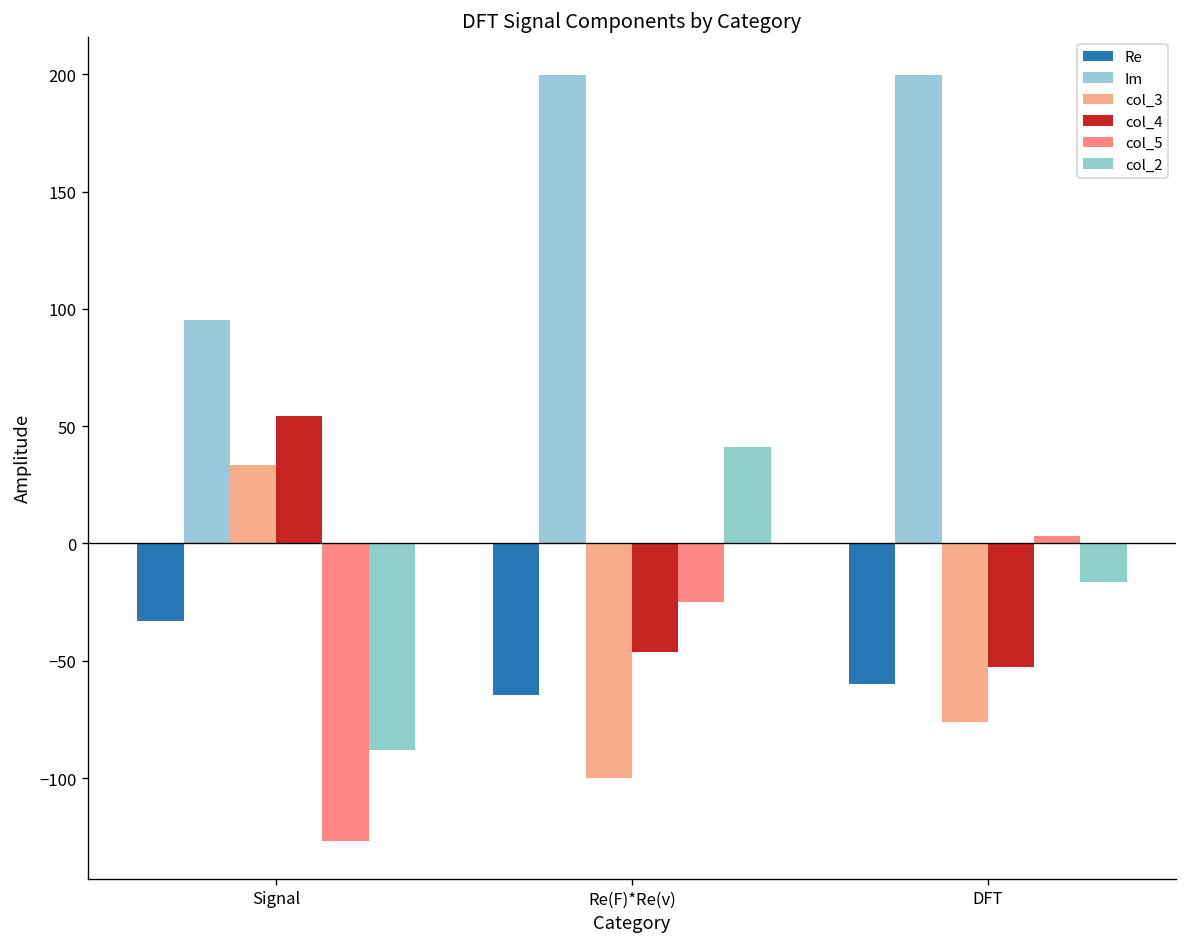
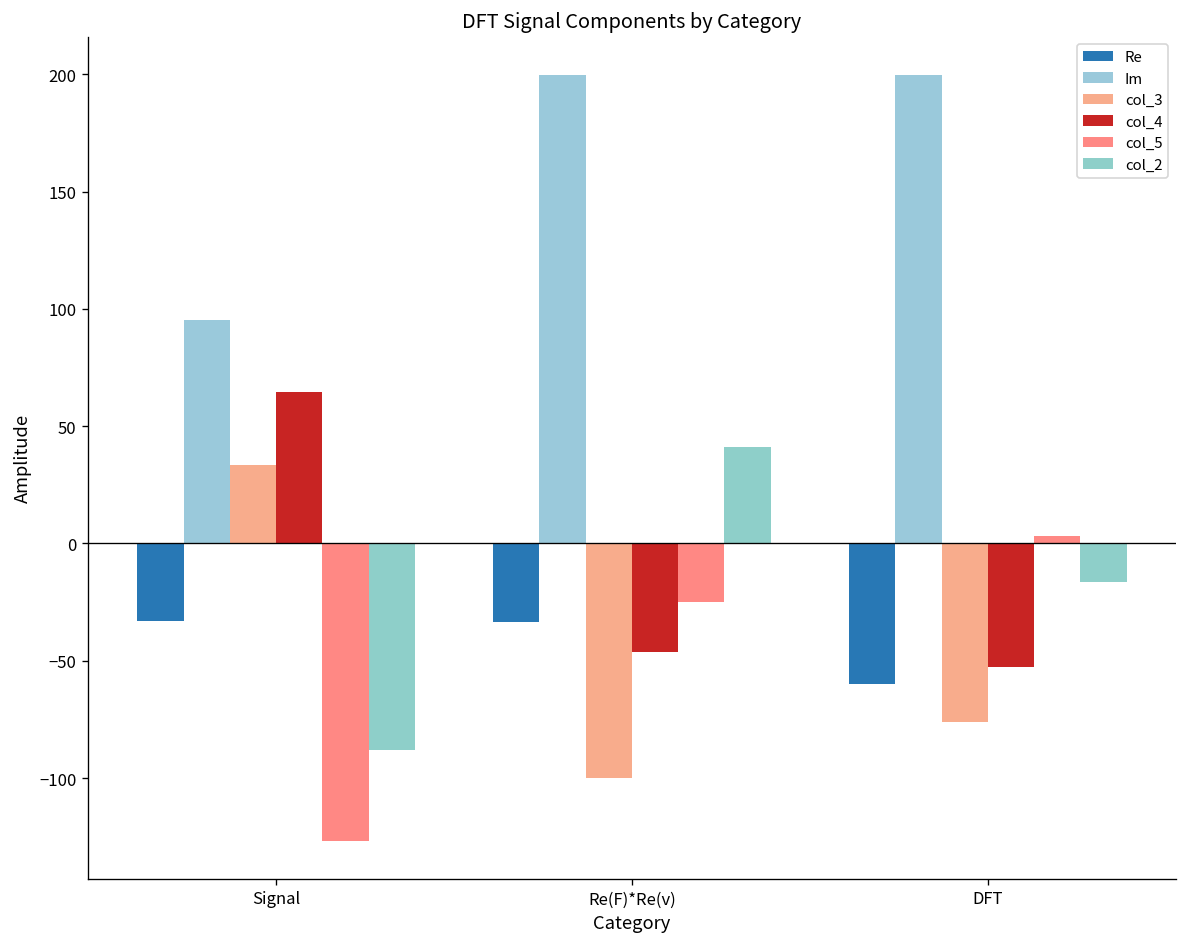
  {
    "Re": {
      "Signal": -33,
-     "Re(F)*Re(v)": -65,
+     "Re(F)*Re(v)": -34,
      "DFT": -60
    },
    "col_4": {
-     "Signal": 54,
+     "Signal": 64,
      "Re(F)*Re(v)": -46,
      "DFT": -53
    }
  }
